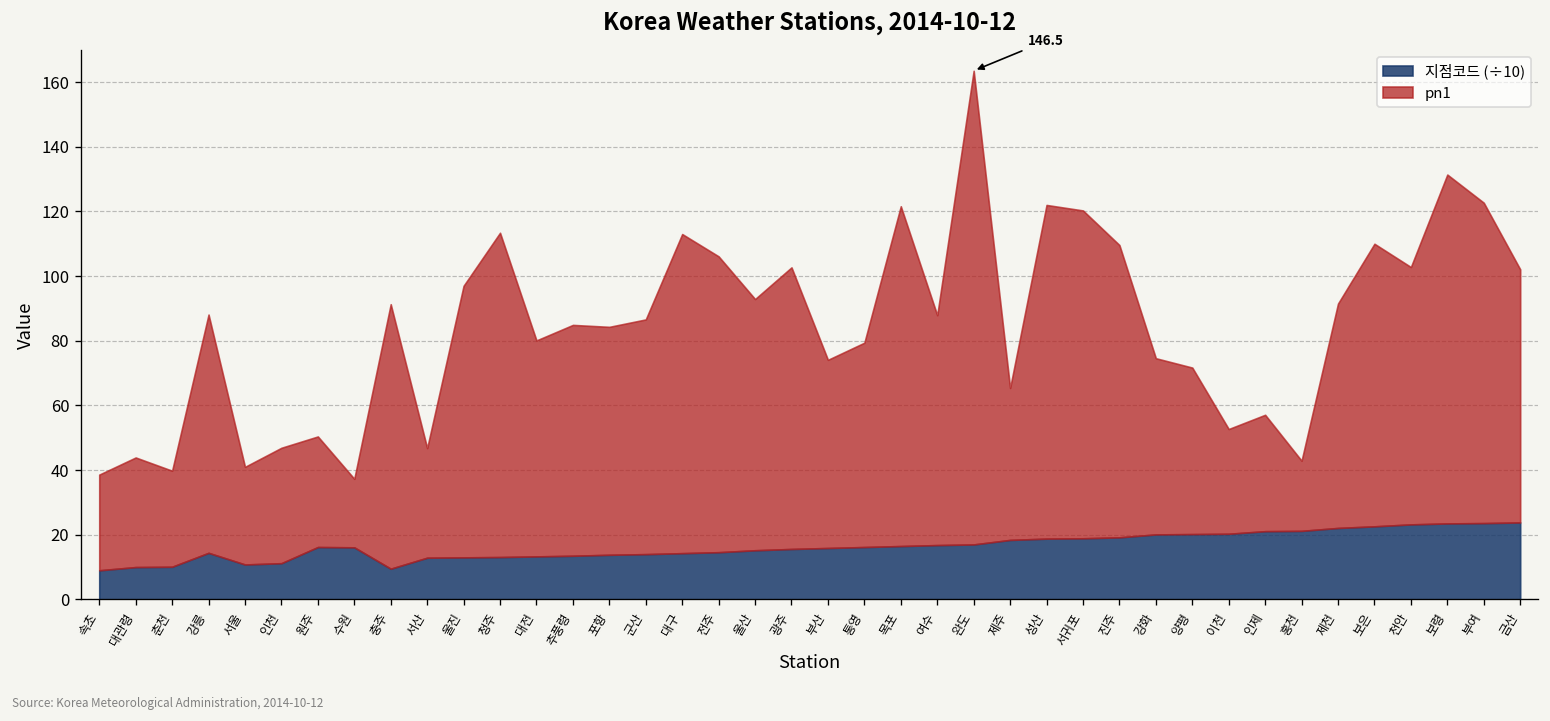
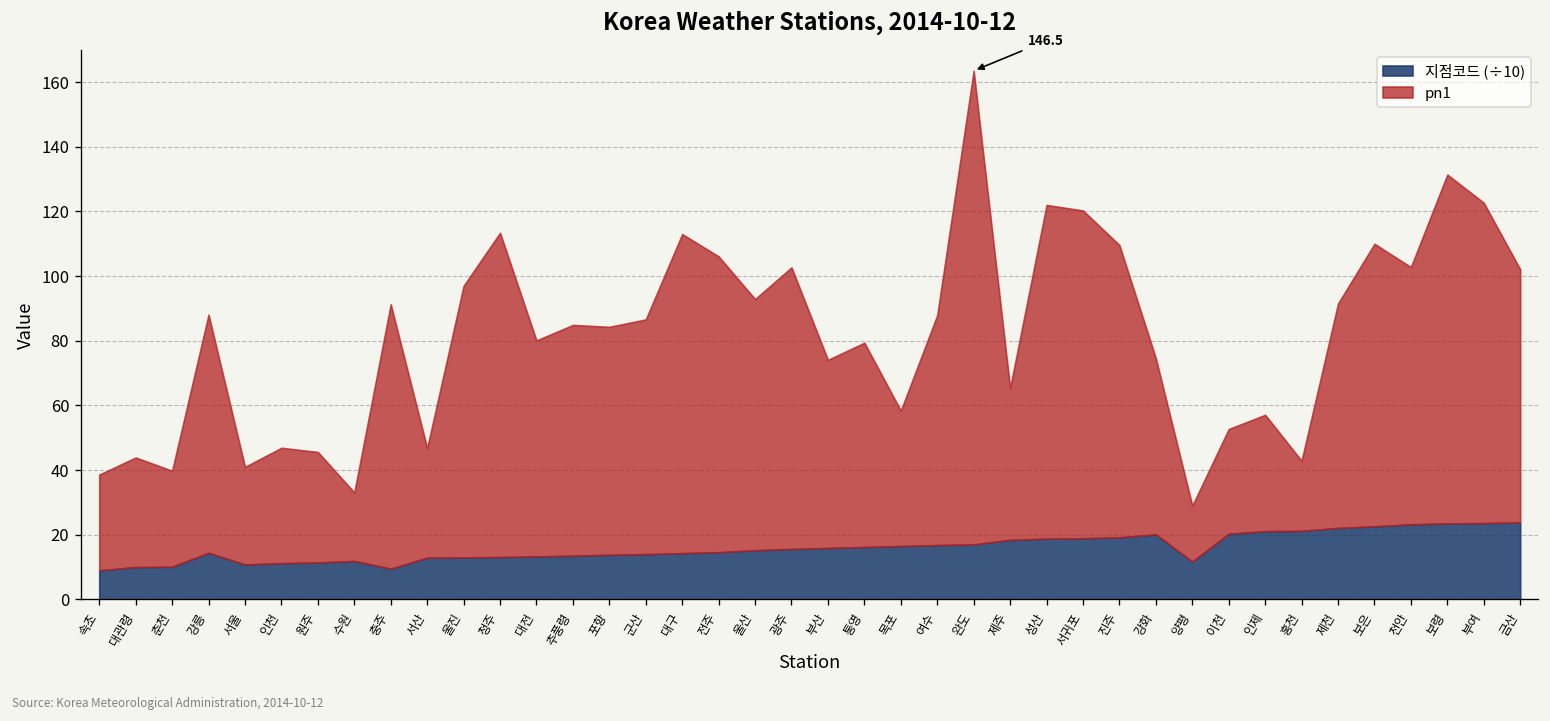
  {
    "지점코드 (÷10)": {
      "속초": 9,
      "대관령": 10,
      "춘천": 10,
      "강릉": 14,
      "서울": 11,
      "인천": 11,
-     "원주": 16,
-     "수원": 16,
+     "원주": 11,
+     "수원": 12,
      "충주": 10,
      "서산": 13,
      "울진": 13,
      "청주": 13,
      "대전": 13,
      "추풍령": 14,
      "포항": 14,
      "군산": 14,
      "대구": 14,
      "전주": 15,
      "울산": 15,
      "광주": 16,
      "부산": 16,
      "통영": 16,
      "목포": 17,
      "여수": 17,
      "완도": 17,
      "제주": 18,
      "성산": 19,
      "서귀포": 19,
      "진주": 19,
      "강화": 20,
-     "양평": 20,
+     "양평": 12,
      "이천": 20,
      "인제": 21,
      "홍천": 21,
      "제천": 22,
      "보은": 23,
      "천안": 23,
      "보령": 24,
      "부여": 24,
      "금산": 24
    },
    "pn1": {
      "속초": 30,
      "대관령": 34,
      "춘천": 30,
      "강릉": 74,
      "서울": 30,
      "인천": 36,
      "원주": 34,
      "수원": 21,
      "충주": 82,
      "서산": 34,
      "울진": 84,
      "청주": 100,
      "대전": 67,
      "추풍령": 71,
      "포항": 71,
      "군산": 73,
      "대구": 99,
      "전주": 92,
      "울산": 78,
      "광주": 87,
      "부산": 58,
      "통영": 63,
-     "목포": 105,
+     "목포": 42,
      "여수": 71,
      "제주": 47,
      "성산": 103,
      "서귀포": 101,
      "진주": 90,
      "강화": 54,
-     "양평": 52,
+     "양평": 17,
      "이천": 32,
      "인제": 36,
      "홍천": 22,
      "제천": 69,
      "보은": 87,
      "천안": 80,
      "보령": 108,
      "부여": 99,
      "금산": 78
    }
  }
